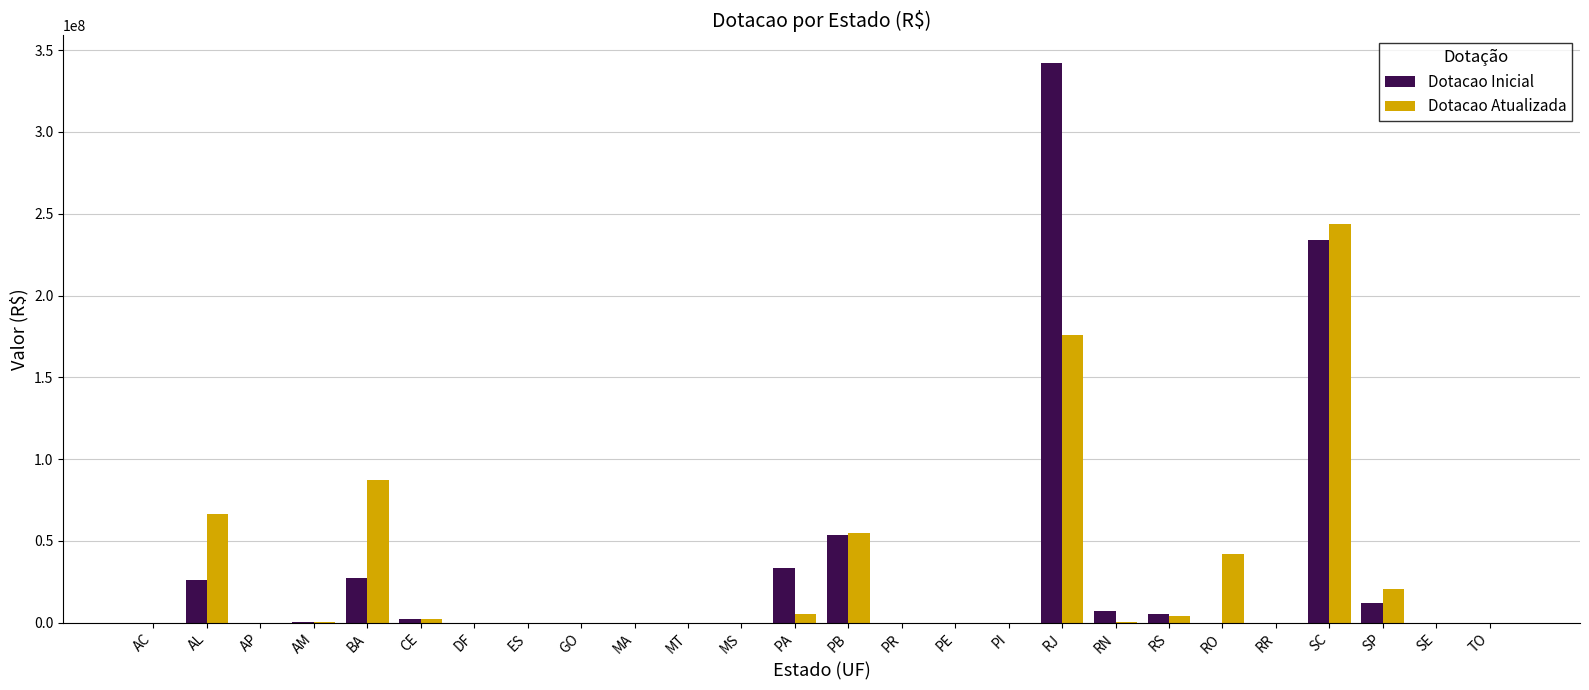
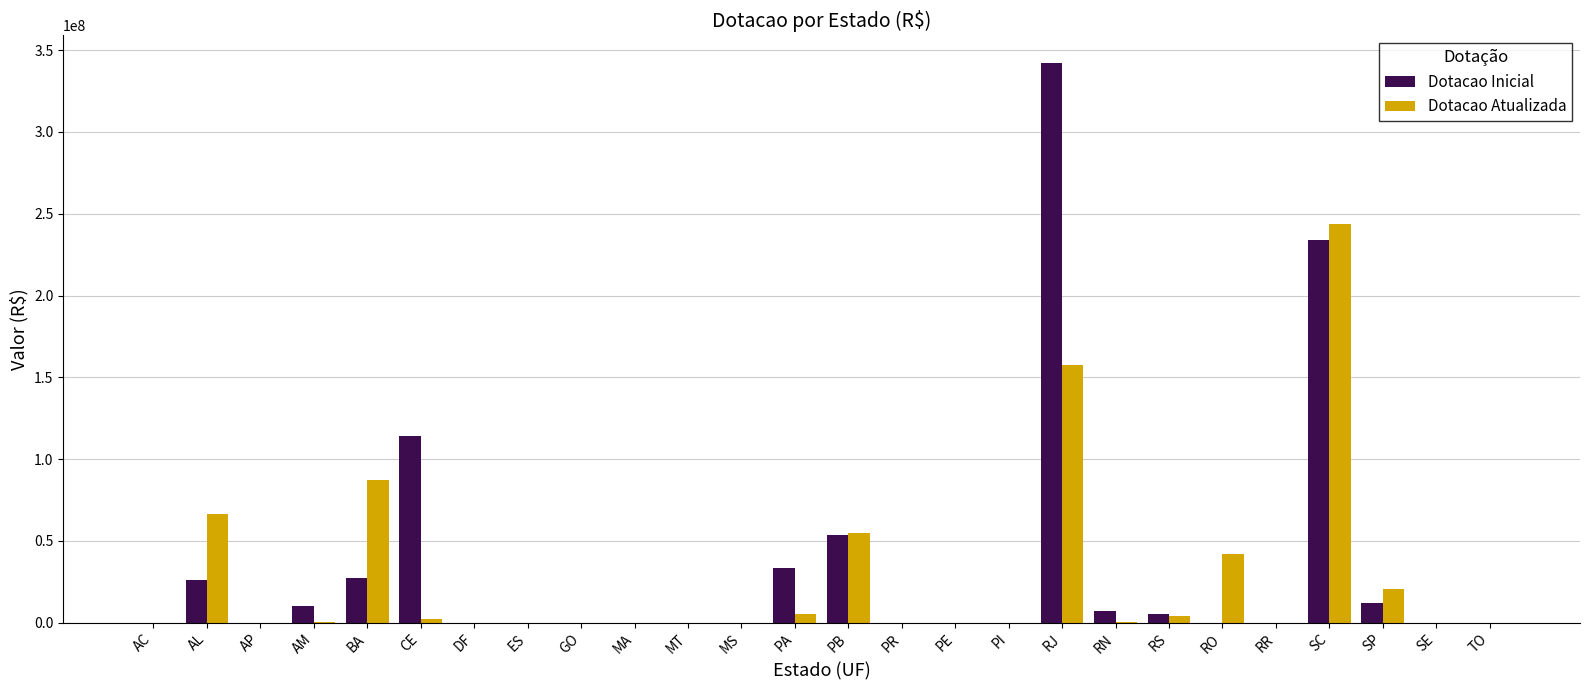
  {
    "Dotacao Inicial": {
      "AL": 26000000,
      "AP": 0,
-     "AM": 0,
+     "AM": 10000000,
      "BA": 27000000,
-     "CE": 2000000,
+     "CE": 114000000,
      "DF": 0,
      "ES": 0,
      "GO": 0,
      "MA": 0,
      "MT": 0,
      "MS": 0,
      "PA": 33000000,
      "PB": 54000000,
      "PR": 0,
      "PE": 0,
      "PI": 0,
      "RJ": 342000000,
      "RN": 7000000,
      "RS": 5000000,
      "RO": 0,
      "RR": 0,
      "SC": 234000000,
      "SP": 12000000,
      "SE": 0,
      "TO": 0
    },
    "Dotacao Atualizada": {
      "AL": 66000000,
      "AP": 0,
      "BA": 87000000,
      "CE": 2000000,
      "DF": 0,
      "ES": 0,
      "GO": 0,
      "MA": 0,
      "MT": 0,
      "MS": 0,
      "PA": 5000000,
      "PB": 55000000,
      "PR": 0,
      "PE": 0,
      "PI": 0,
-     "RJ": 176000000,
+     "RJ": 157000000,
      "RS": 4000000,
      "RO": 42000000,
      "RR": 0,
      "SC": 244000000,
      "SP": 21000000,
      "SE": 0,
      "TO": 0
    }
  }
